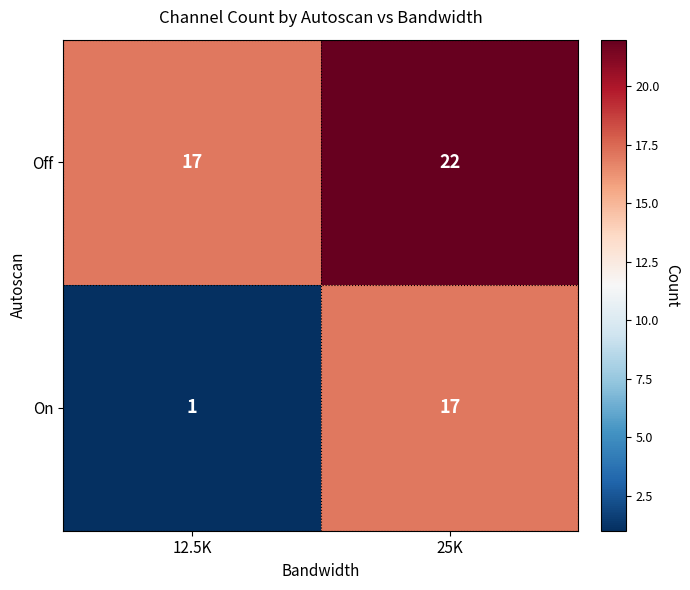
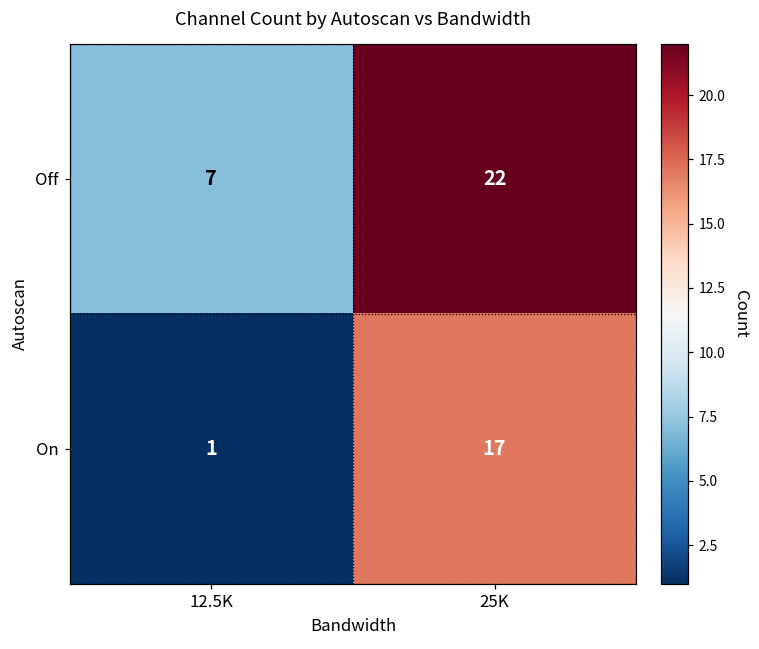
  {
    "Off": {
-     "12.5K": 17,
+     "12.5K": 7,
      "25K": 22
    },
    "On": {
      "12.5K": 1,
      "25K": 17
    }
  }
